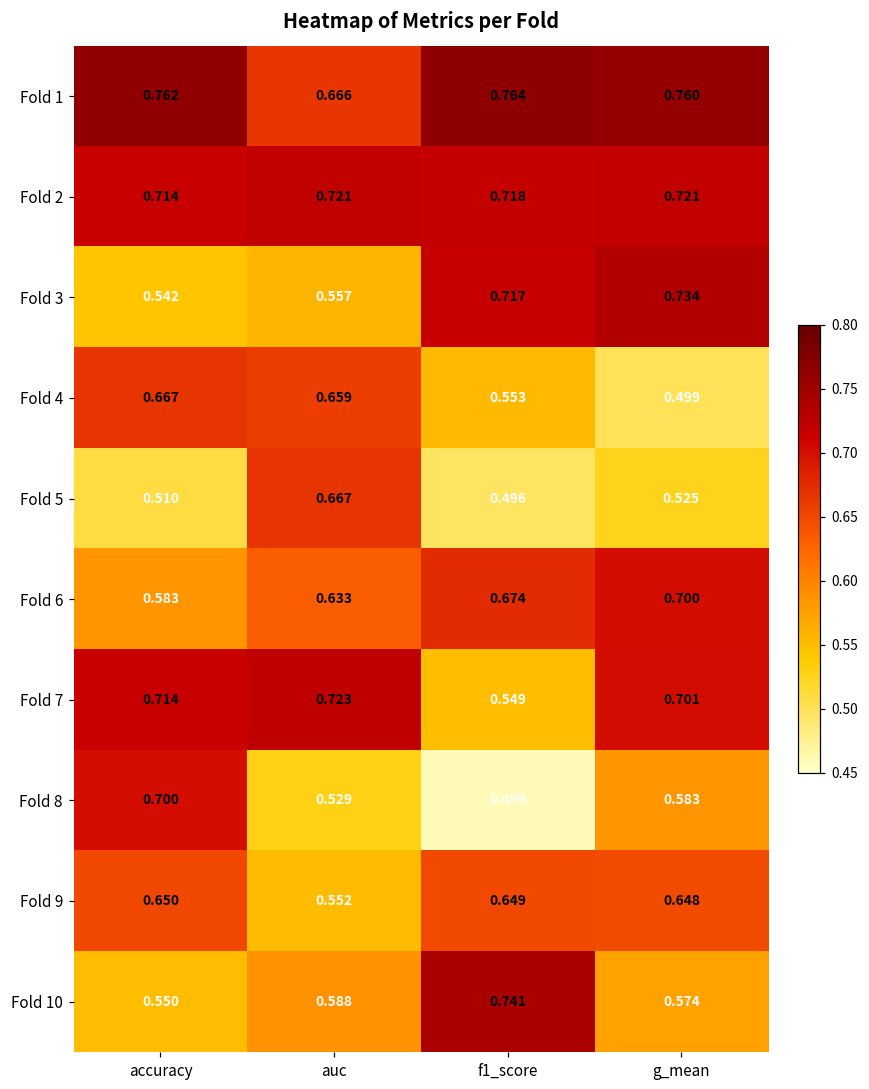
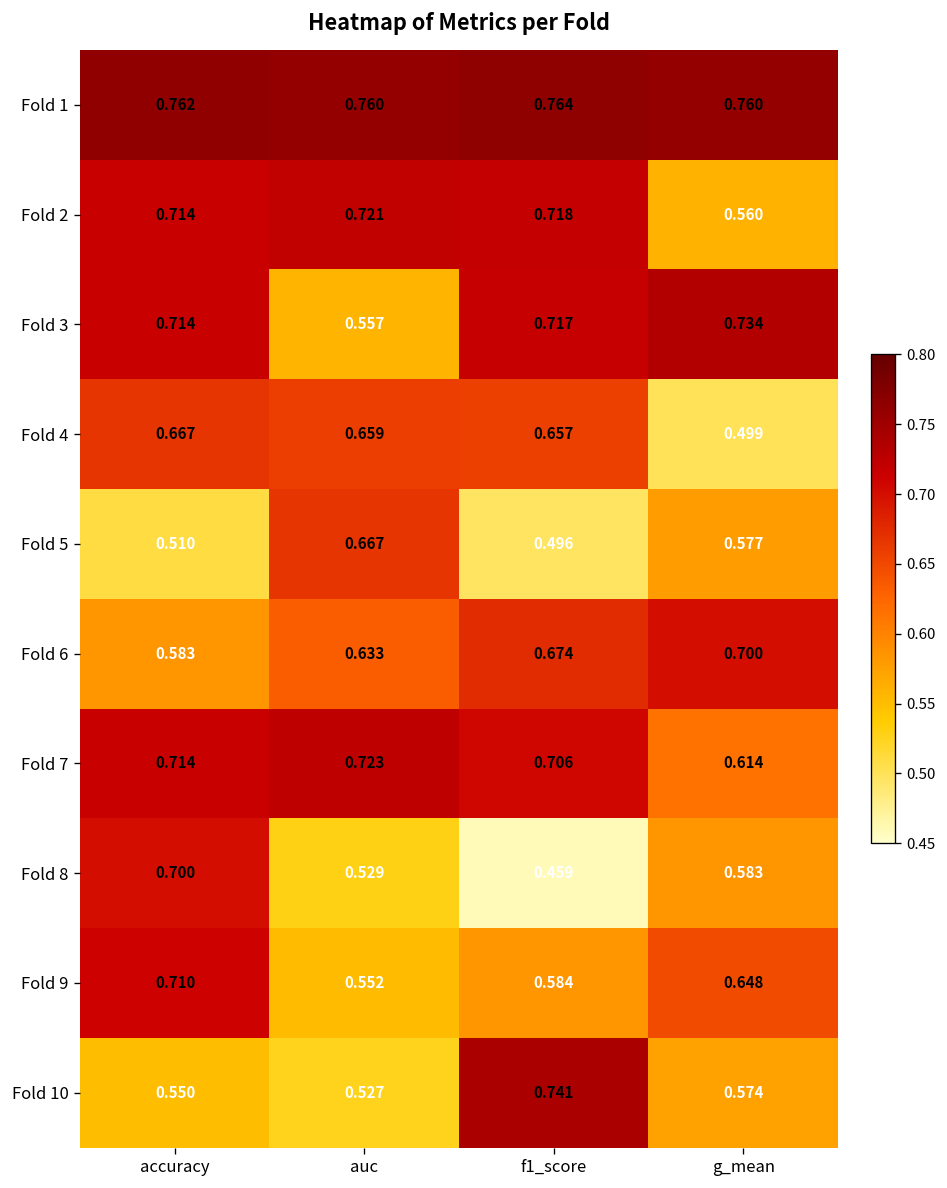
  {
    "Fold 1": {
      "accuracy": 0.762,
-     "auc": 0.666,
+     "auc": 0.760,
      "f1_score": 0.764,
      "g_mean": 0.760
    },
    "Fold 2": {
      "accuracy": 0.714,
      "auc": 0.721,
      "f1_score": 0.718,
-     "g_mean": 0.721
+     "g_mean": 0.560
    },
    "Fold 3": {
-     "accuracy": 0.542,
+     "accuracy": 0.714,
      "auc": 0.557,
      "f1_score": 0.717,
      "g_mean": 0.734
    },
    "Fold 4": {
      "accuracy": 0.667,
      "auc": 0.659,
-     "f1_score": 0.553,
+     "f1_score": 0.657,
      "g_mean": 0.499
    },
    "Fold 5": {
      "accuracy": 0.510,
      "auc": 0.667,
      "f1_score": 0.496,
-     "g_mean": 0.525
+     "g_mean": 0.577
    },
    "Fold 6": {
      "accuracy": 0.583,
      "auc": 0.633,
      "f1_score": 0.674,
      "g_mean": 0.700
    },
    "Fold 7": {
      "accuracy": 0.714,
      "auc": 0.723,
-     "f1_score": 0.549,
-     "g_mean": 0.701
+     "f1_score": 0.706,
+     "g_mean": 0.614
    },
    "Fold 8": {
      "accuracy": 0.700,
      "auc": 0.529,
      "f1_score": 0.459,
      "g_mean": 0.583
    },
    "Fold 9": {
-     "accuracy": 0.650,
+     "accuracy": 0.710,
      "auc": 0.552,
-     "f1_score": 0.649,
+     "f1_score": 0.584,
      "g_mean": 0.648
    },
    "Fold 10": {
      "accuracy": 0.550,
-     "auc": 0.588,
+     "auc": 0.527,
      "f1_score": 0.741,
      "g_mean": 0.574
    }
  }
